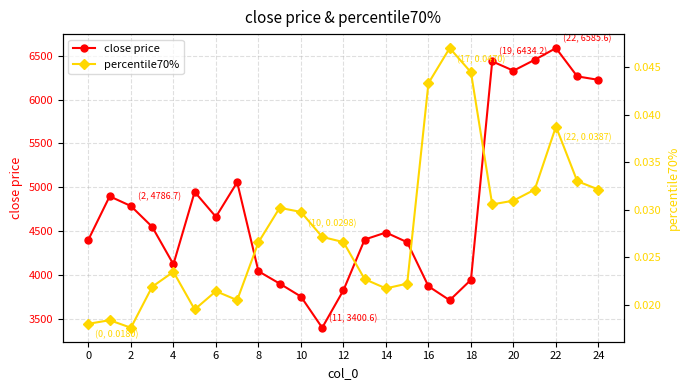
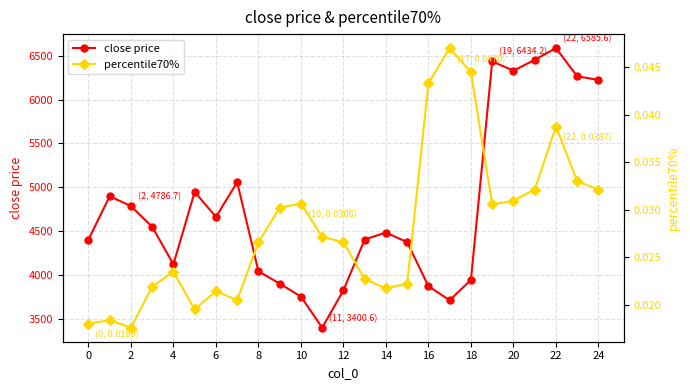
  {
    "close price": {
      "2": "4786.7",
      "22": "6585.6"
    },
    "percentile70%": {
      "0": "0.0180",
      "2": "(0, 0.0180)",
-     "10": "0.0298",
+     "10": "0.0306",
      "22": "0.0387"
    }
  }
